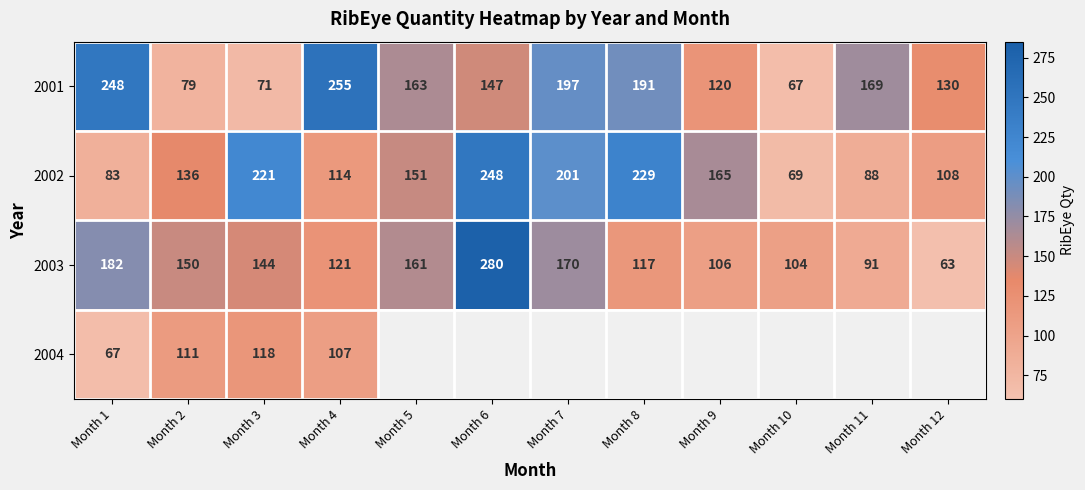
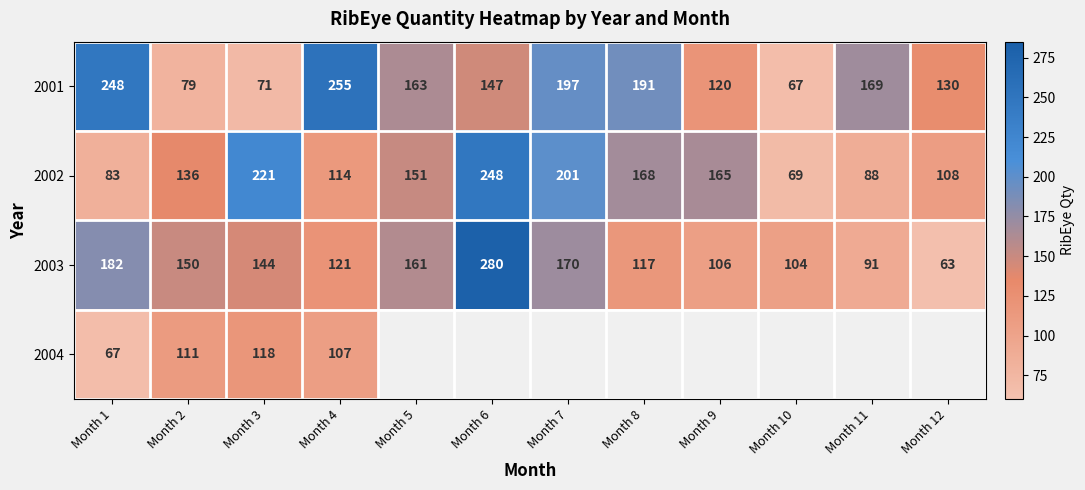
  {
    "2001": {
      "Month 1": 248,
      "Month 2": 79,
      "Month 3": 71,
      "Month 4": 255,
      "Month 5": 163,
      "Month 6": 147,
      "Month 7": 197,
      "Month 8": 191,
      "Month 9": 120,
      "Month 10": 67,
      "Month 11": 169,
      "Month 12": 130
    },
    "2002": {
      "Month 1": 83,
      "Month 2": 136,
      "Month 3": 221,
      "Month 4": 114,
      "Month 5": 151,
      "Month 6": 248,
      "Month 7": 201,
-     "Month 8": 229,
+     "Month 8": 168,
      "Month 9": 165,
      "Month 10": 69,
      "Month 11": 88,
      "Month 12": 108
    },
    "2003": {
      "Month 1": 182,
      "Month 2": 150,
      "Month 3": 144,
      "Month 4": 121,
      "Month 5": 161,
      "Month 6": 280,
      "Month 7": 170,
      "Month 8": 117,
      "Month 9": 106,
      "Month 10": 104,
      "Month 11": 91,
      "Month 12": 63
    },
    "2004": {
      "Month 1": 67,
      "Month 2": 111,
      "Month 3": 118,
      "Month 4": 107
    }
  }
